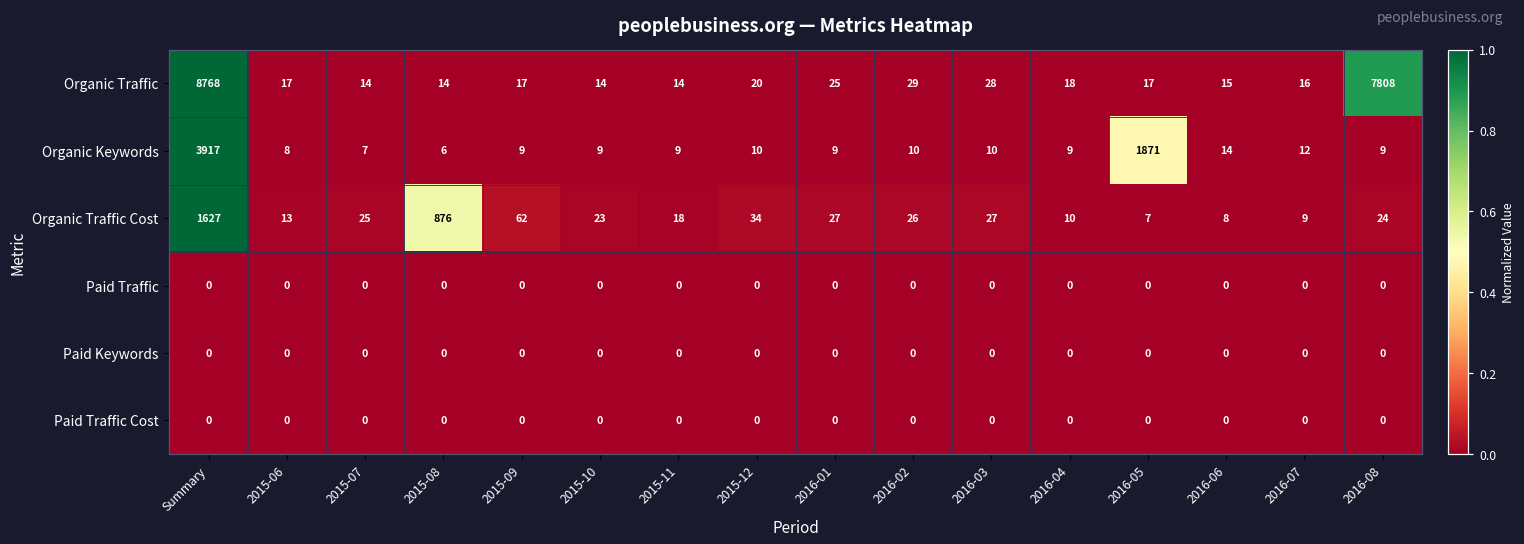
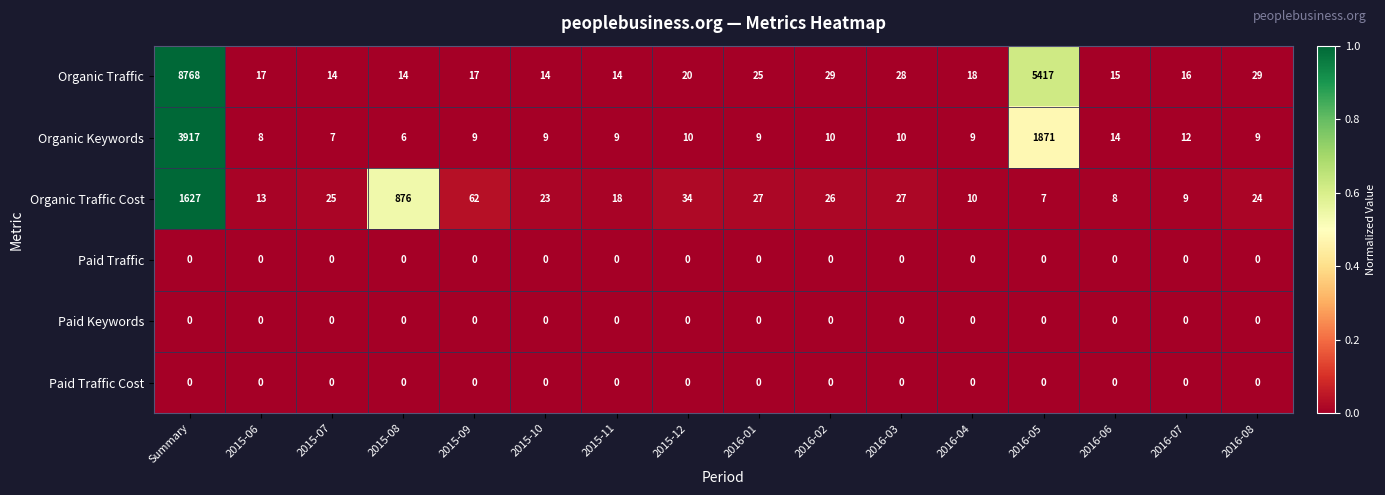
  {
    "Organic Traffic": {
      "Summary": 8768,
      "2015-06": 17,
      "2015-07": 14,
      "2015-08": 14,
      "2015-09": 17,
      "2015-10": 14,
      "2015-11": 14,
      "2015-12": 20,
      "2016-01": 25,
      "2016-02": 29,
      "2016-03": 28,
      "2016-04": 18,
-     "2016-05": 17,
+     "2016-05": 5417,
      "2016-06": 15,
      "2016-07": 16,
-     "2016-08": 7808
+     "2016-08": 29
    },
    "Organic Keywords": {
      "Summary": 3917,
      "2015-06": 8,
      "2015-07": 7,
      "2015-08": 6,
      "2015-09": 9,
      "2015-10": 9,
      "2015-11": 9,
      "2015-12": 10,
      "2016-01": 9,
      "2016-02": 10,
      "2016-03": 10,
      "2016-04": 9,
      "2016-05": 1871,
      "2016-06": 14,
      "2016-07": 12,
      "2016-08": 9
    },
    "Organic Traffic Cost": {
      "Summary": 1627,
      "2015-06": 13,
      "2015-07": 25,
      "2015-08": 876,
      "2015-09": 62,
      "2015-10": 23,
      "2015-11": 18,
      "2015-12": 34,
      "2016-01": 27,
      "2016-02": 26,
      "2016-03": 27,
      "2016-04": 10,
      "2016-05": 7,
      "2016-06": 8,
      "2016-07": 9,
      "2016-08": 24
    },
    "Paid Traffic": {
      "Summary": 0,
      "2015-06": 0,
      "2015-07": 0,
      "2015-08": 0,
      "2015-09": 0,
      "2015-10": 0,
      "2015-11": 0,
      "2015-12": 0,
      "2016-01": 0,
      "2016-02": 0,
      "2016-03": 0,
      "2016-04": 0,
      "2016-05": 0,
      "2016-06": 0,
      "2016-07": 0,
      "2016-08": 0
    },
    "Paid Keywords": {
      "Summary": 0,
      "2015-06": 0,
      "2015-07": 0,
      "2015-08": 0,
      "2015-09": 0,
      "2015-10": 0,
      "2015-11": 0,
      "2015-12": 0,
      "2016-01": 0,
      "2016-02": 0,
      "2016-03": 0,
      "2016-04": 0,
      "2016-05": 0,
      "2016-06": 0,
      "2016-07": 0,
      "2016-08": 0
    },
    "Paid Traffic Cost": {
      "Summary": 0,
      "2015-06": 0,
      "2015-07": 0,
      "2015-08": 0,
      "2015-09": 0,
      "2015-10": 0,
      "2015-11": 0,
      "2015-12": 0,
      "2016-01": 0,
      "2016-02": 0,
      "2016-03": 0,
      "2016-04": 0,
      "2016-05": 0,
      "2016-06": 0,
      "2016-07": 0,
      "2016-08": 0
    }
  }
